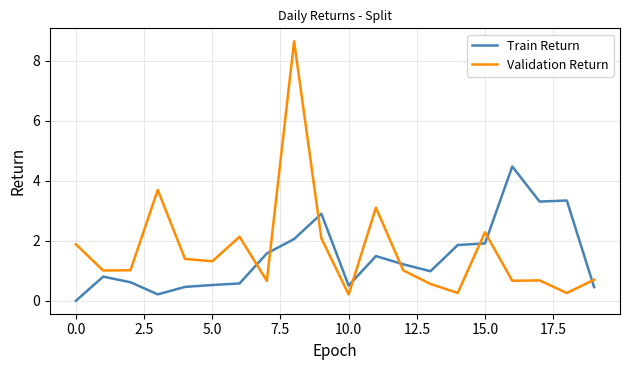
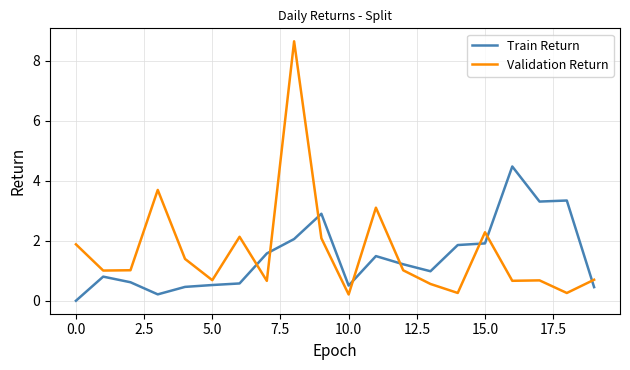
  {
    "Train Return": {
      "0.0": 0.0,
      "5.0": 0.5,
      "10.0": 0.5,
      "15.0": 1.9
    },
    "Validation Return": {
      "0.0": 1.9,
-     "5.0": 1.3,
+     "5.0": 0.7,
      "10.0": 0.2,
      "15.0": 2.3
    }
  }
